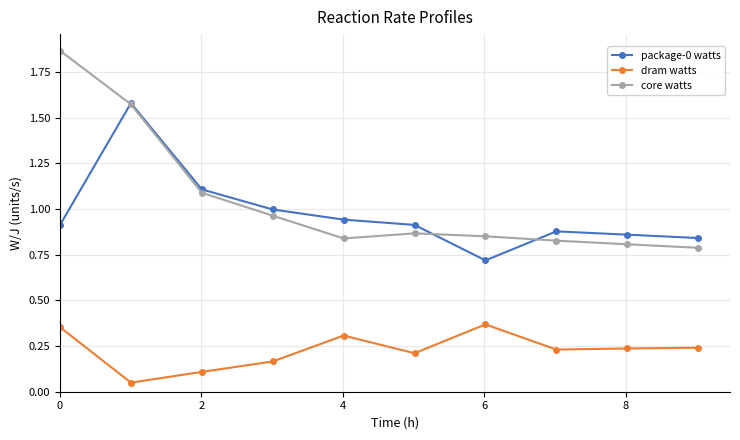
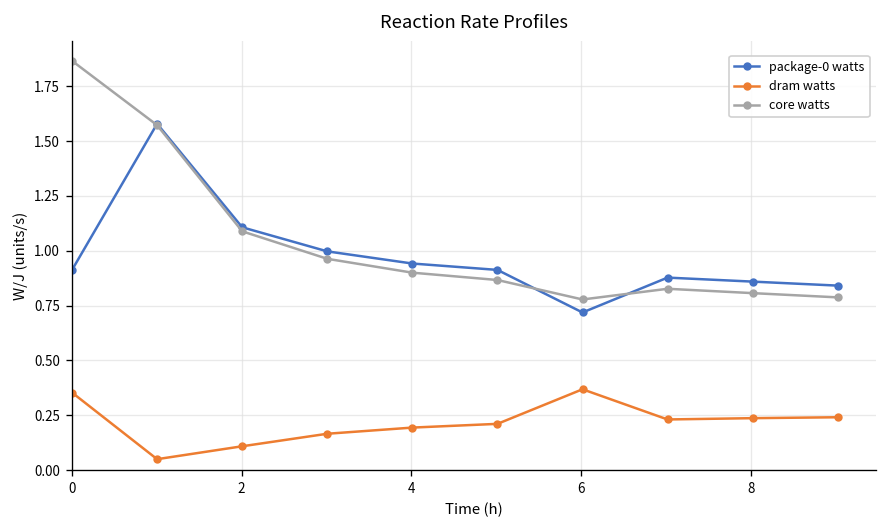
  {
    "package-0 watts": {
      "0": 0.91,
      "2": 1.11,
      "4": 0.94,
      "6": 0.72
    },
    "dram watts": {
      "0": 0.35,
      "2": 0.11,
-     "4": 0.31,
+     "4": 0.19,
      "6": 0.37
    },
    "core watts": {
      "0": 1.87,
      "2": 1.09,
-     "4": 0.84,
-     "6": 0.85
+     "4": 0.90,
+     "6": 0.78
    }
  }
